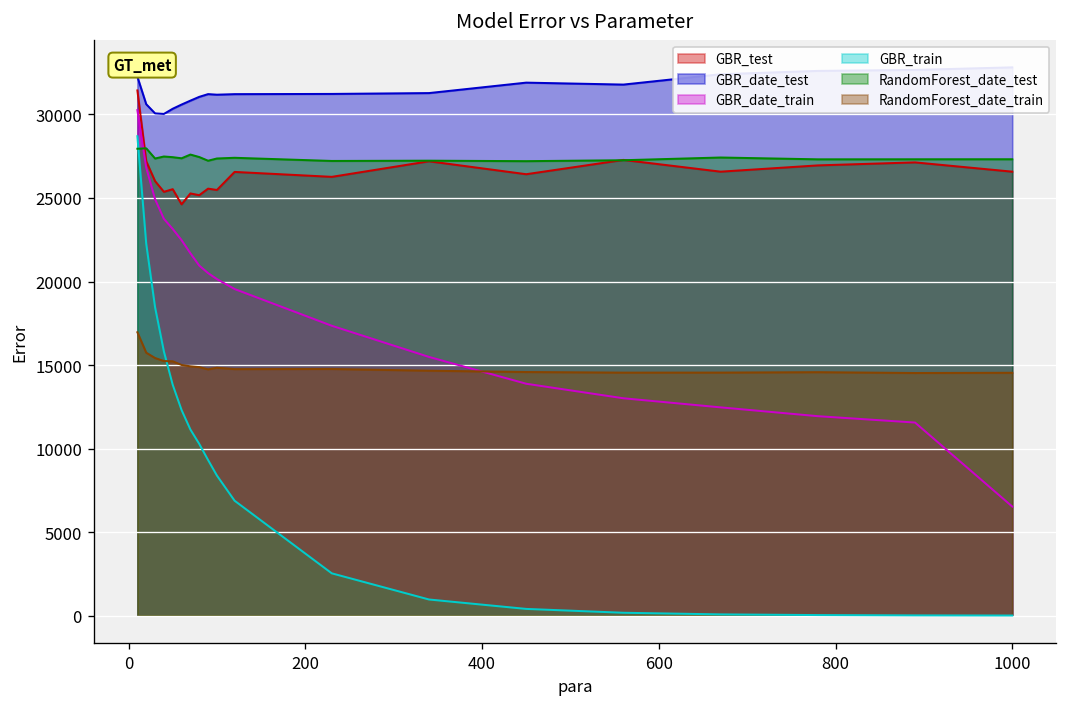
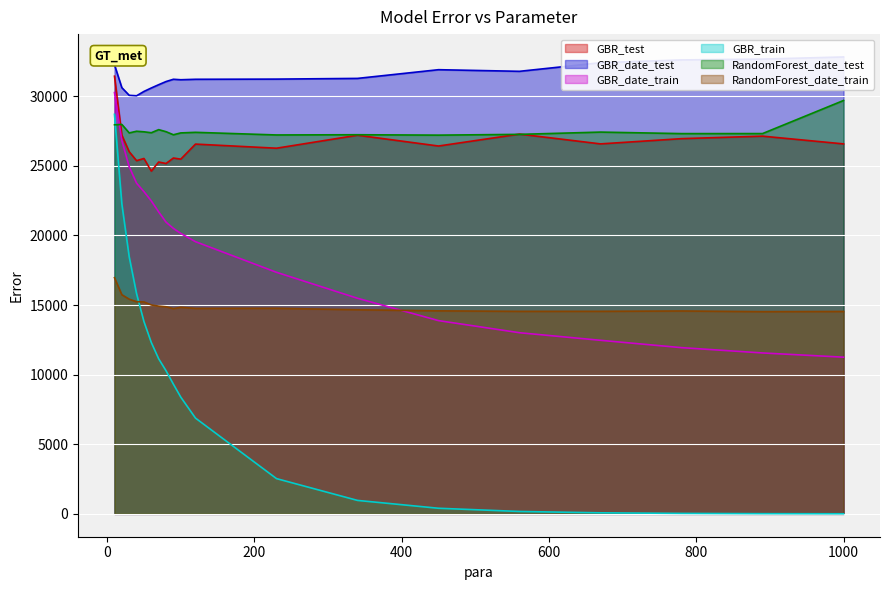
  {
    "GBR_date_train": {
-     "1000": 6500
+     "1000": 11300
    },
    "GBR_train": {
      "1000": 0
    },
    "RandomForest_date_test": {
-     "1000": 27300
+     "1000": 29700
    }
  }
